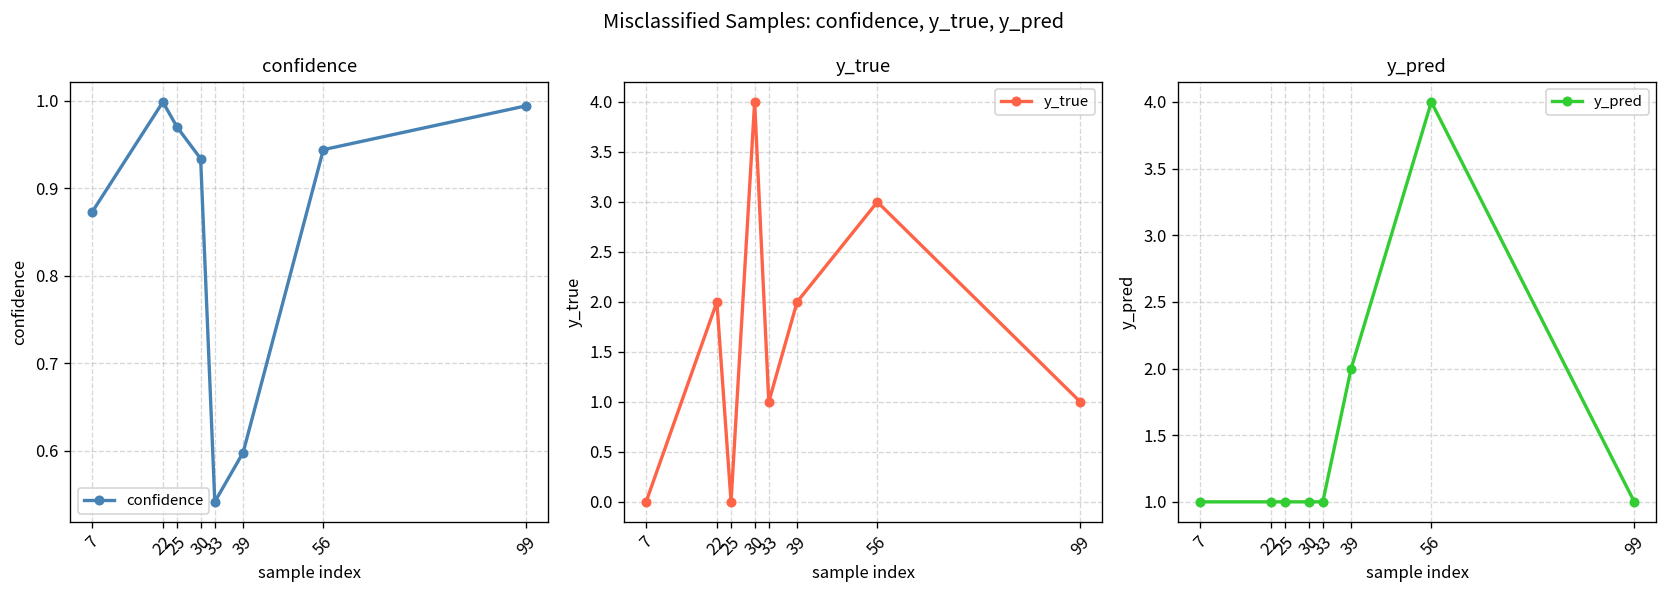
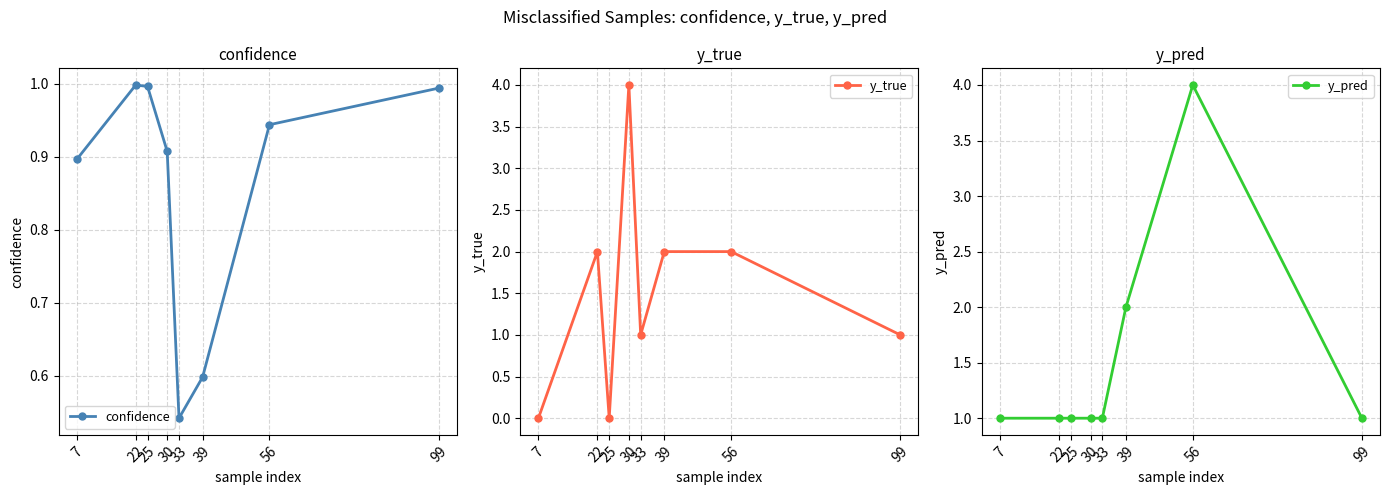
  {
    "confidence": {
-     "7": 0.87,
+     "7": 0.90,
      "22": 1.00,
-     "25": 0.97,
-     "30": 0.93,
+     "25": 1.00,
+     "30": 0.91,
      "33": 0.54,
      "39": 0.60,
      "56": 0.94,
      "99": 0.99
    },
    "y_true": {
      "7": 0,
      "22": 2,
      "25": 0,
      "30": 4,
      "33": 1,
      "39": 2,
-     "56": 3,
+     "56": 2,
      "99": 1
    },
    "y_pred": {
      "7": 1.00,
      "22": 1.00,
      "25": 1.00,
      "30": 1.00,
      "33": 1.00,
      "39": 2.00,
      "56": 4.00,
      "99": 1.00
    }
  }
